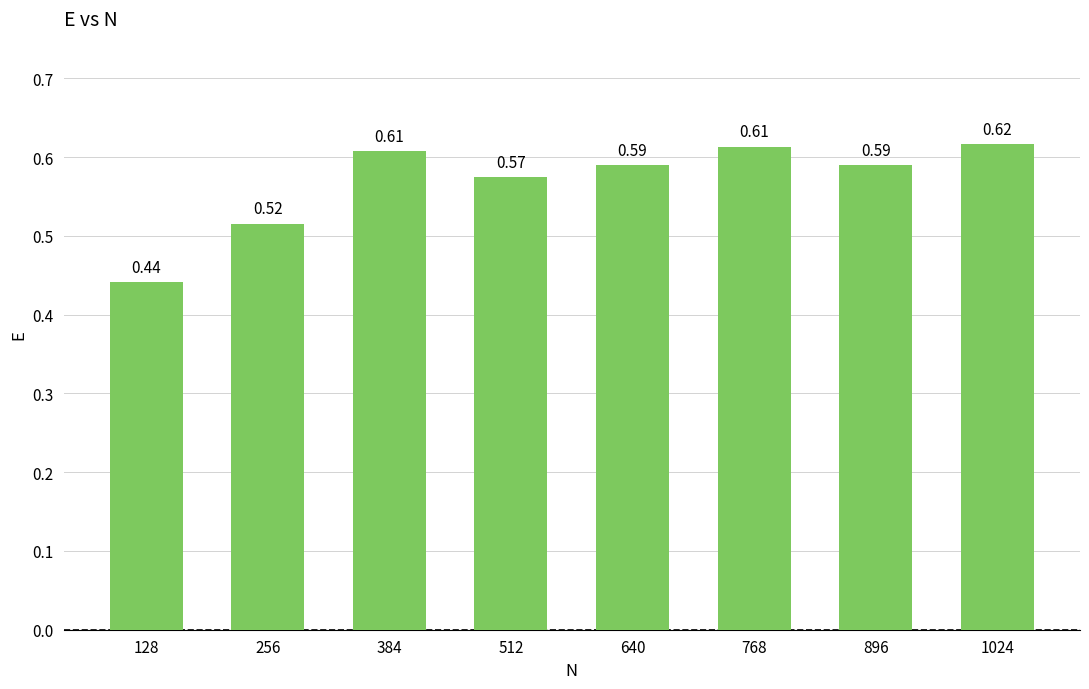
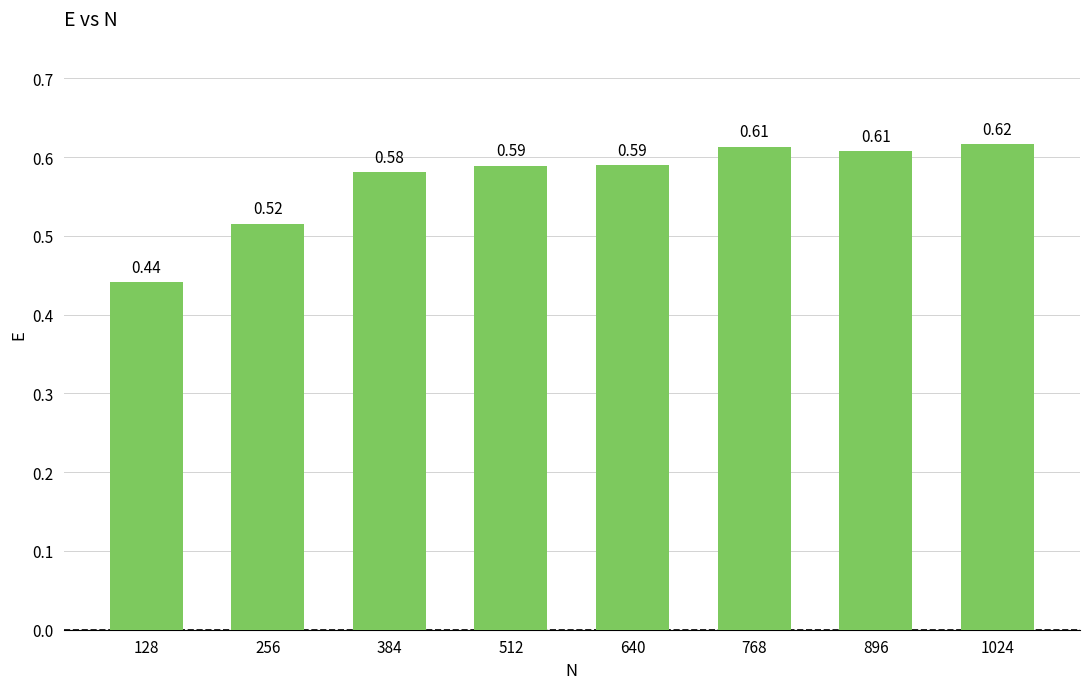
  {
    "128": 0.44,
    "256": 0.52,
-   "384": 0.61,
-   "512": 0.57,
+   "384": 0.58,
+   "512": 0.59,
    "640": 0.59,
    "768": 0.61,
-   "896": 0.59,
+   "896": 0.61,
    "1024": 0.62
  }
